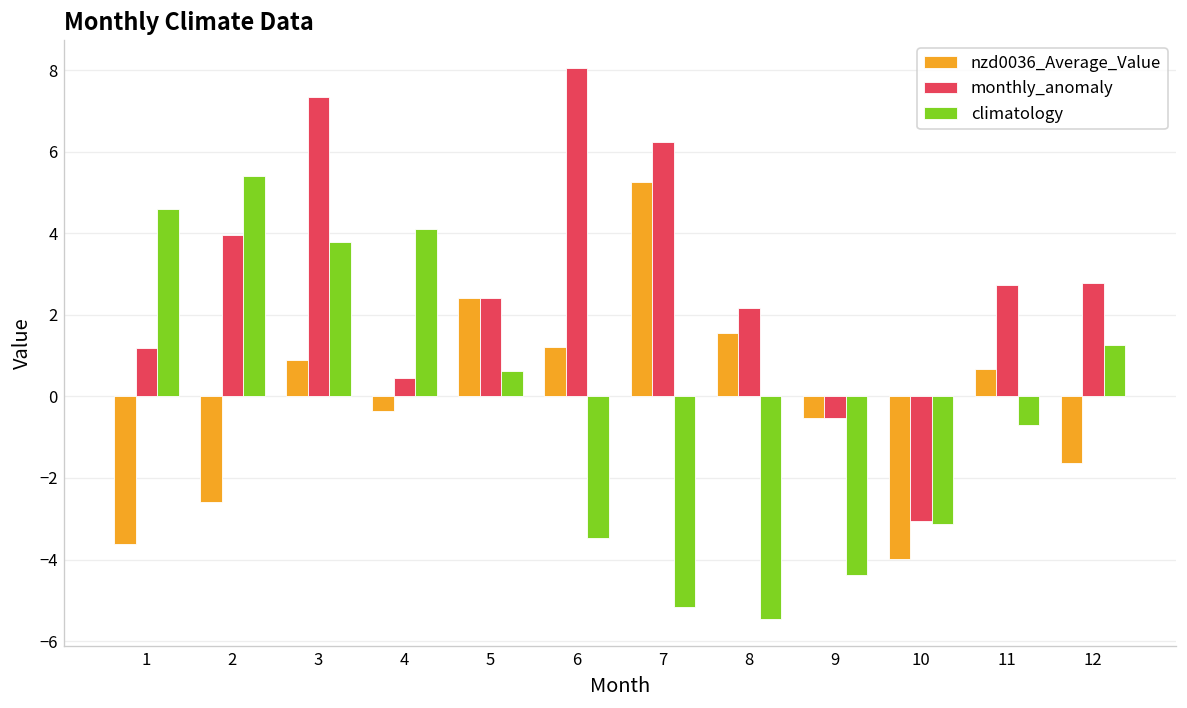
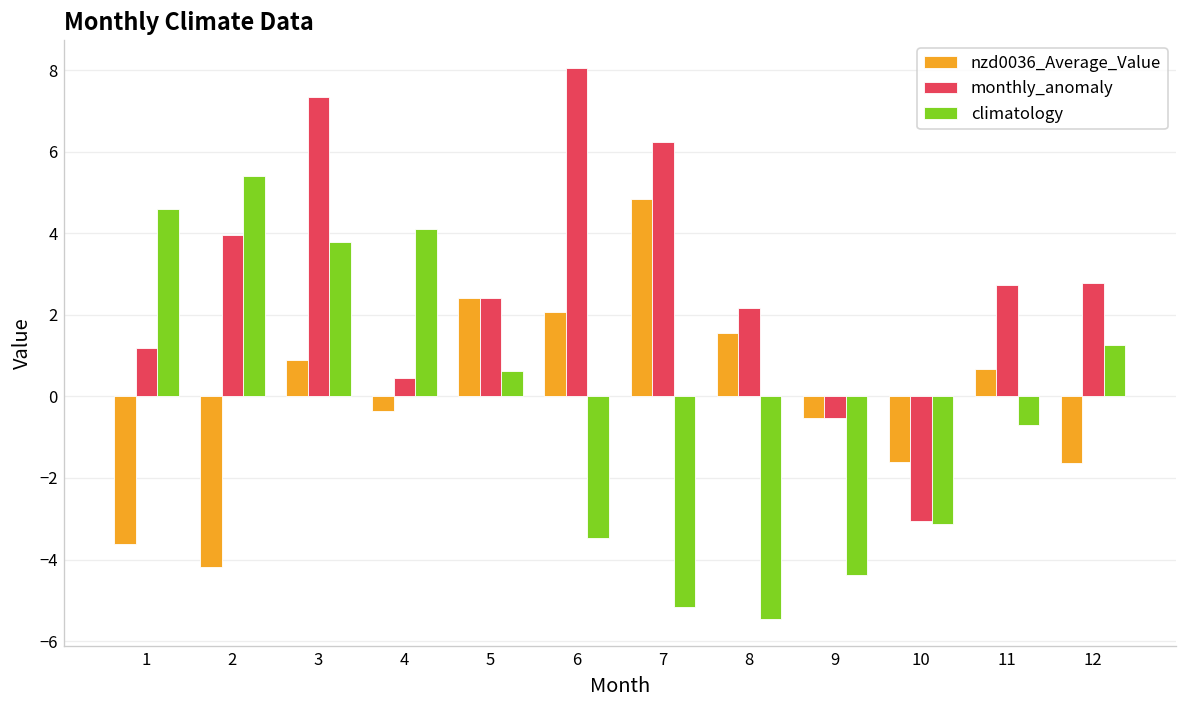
  {
    "nzd0036_Average_Value": {
      "1": -3.6,
-     "2": -2.6,
+     "2": -4.2,
      "3": 0.9,
      "4": -0.4,
      "5": 2.4,
-     "6": 1.2,
-     "7": 5.3,
+     "6": 2.1,
+     "7": 4.8,
      "8": 1.6,
      "9": -0.5,
-     "10": -4.0,
+     "10": -1.6,
      "11": 0.7,
      "12": -1.6
    },
    "monthly_anomaly": {
      "1": 1.2,
      "2": 4.0,
      "3": 7.3,
      "4": 0.5,
      "5": 2.4,
      "6": 8.1,
      "7": 6.2,
      "8": 2.2,
      "9": -0.5,
      "10": -3.1,
      "11": 2.7,
      "12": 2.8
    },
    "climatology": {
      "1": 4.6,
      "2": 5.4,
      "3": 3.8,
      "4": 4.1,
      "5": 0.6,
      "6": -3.5,
      "7": -5.2,
      "8": -5.5,
      "9": -4.4,
      "10": -3.1,
      "11": -0.7,
      "12": 1.3
    }
  }
